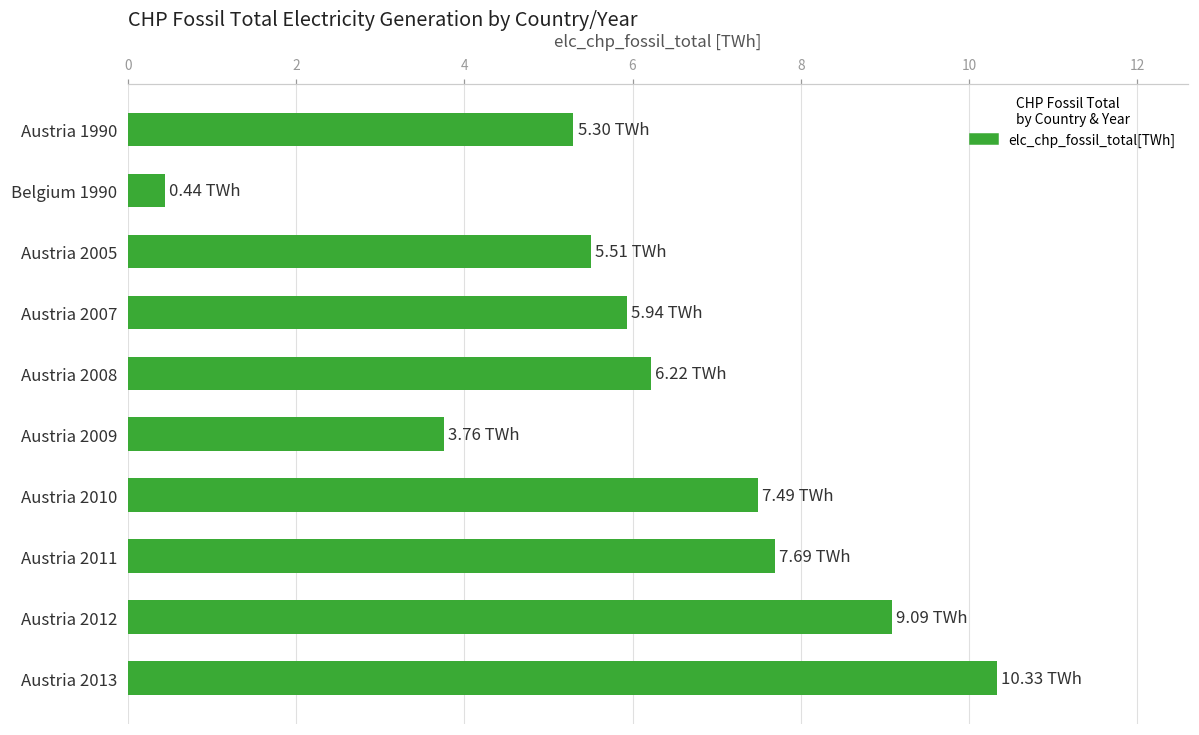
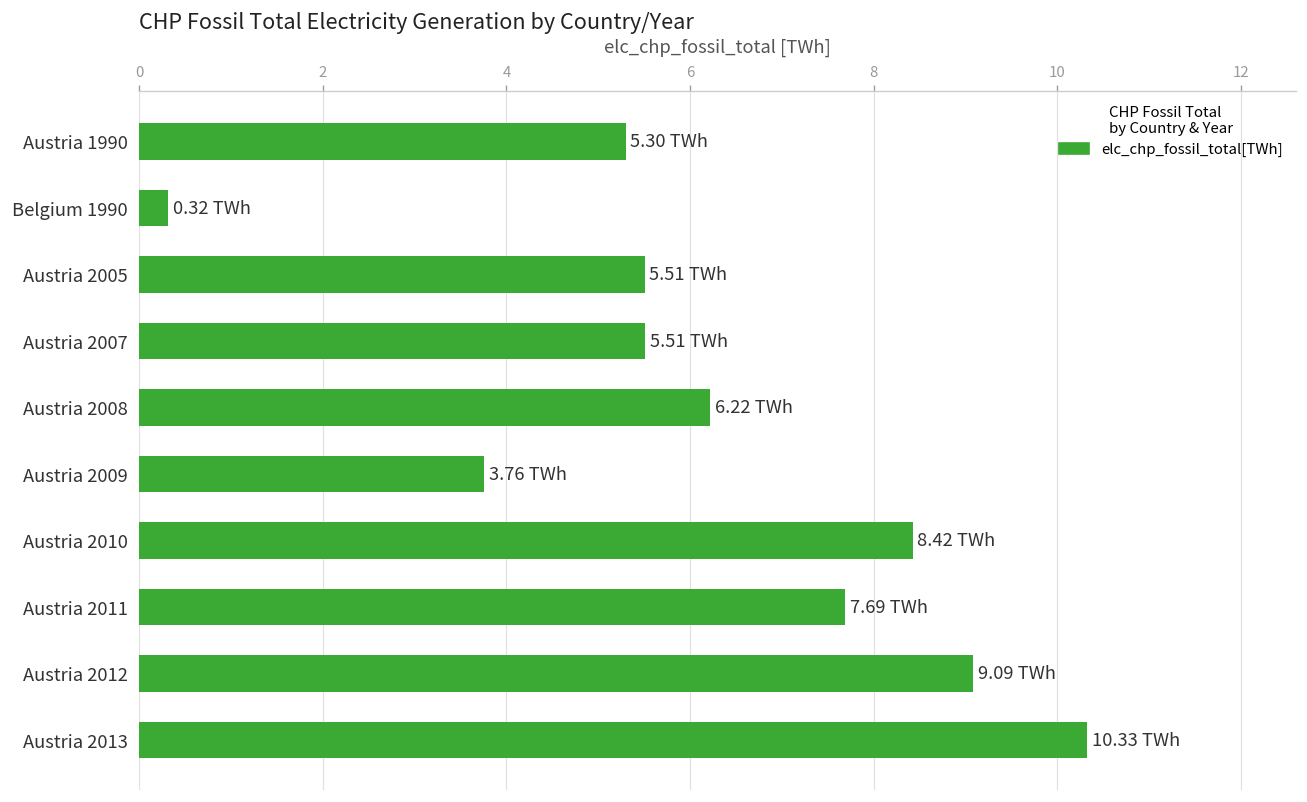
  {
    "Austria 1990": 5.30,
-   "Belgium 1990": 0.44,
+   "Belgium 1990": 0.32,
    "Austria 2005": 5.51,
-   "Austria 2007": 5.94,
+   "Austria 2007": 5.51,
    "Austria 2008": 6.22,
    "Austria 2009": 3.76,
-   "Austria 2010": 7.49,
+   "Austria 2010": 8.42,
    "Austria 2011": 7.69,
    "Austria 2012": 9.09,
    "Austria 2013": 10.33
  }
